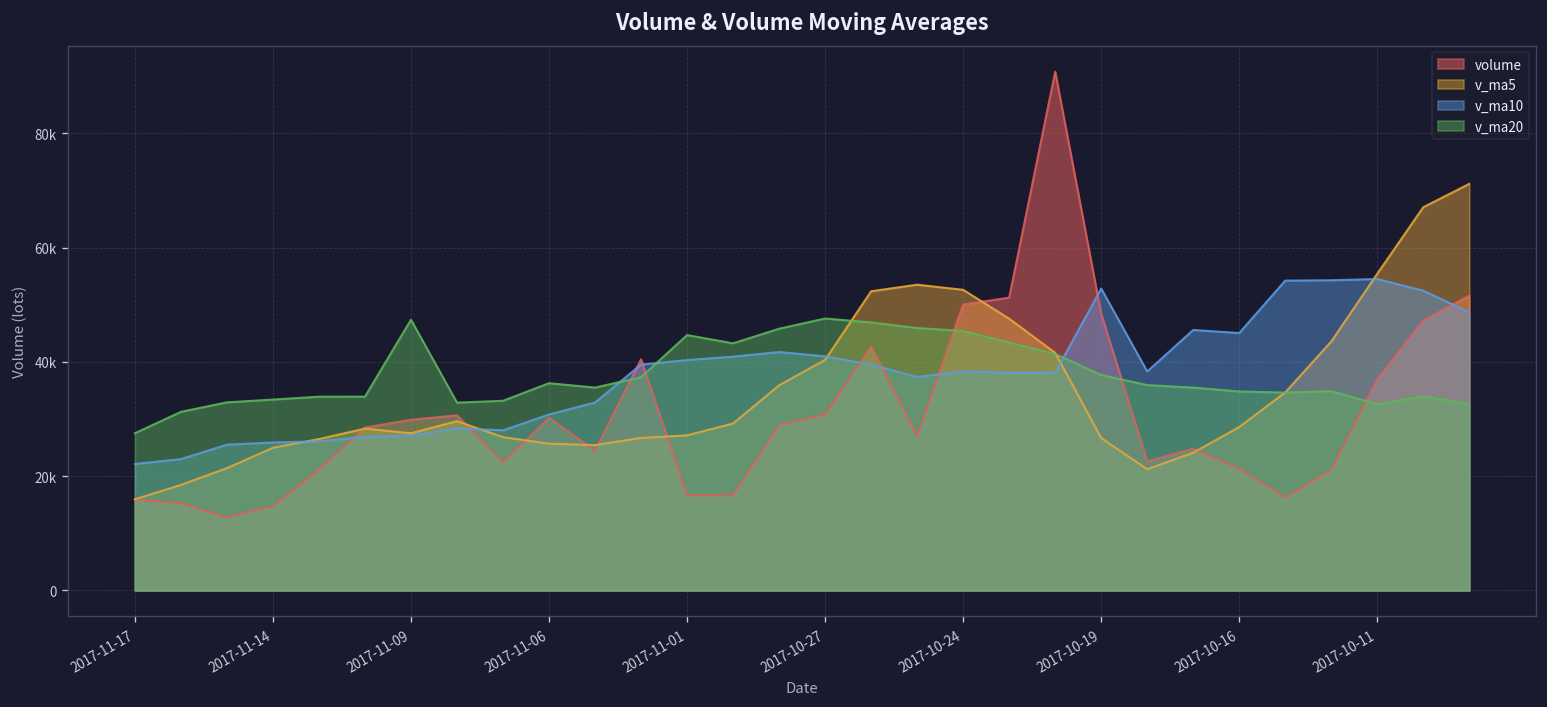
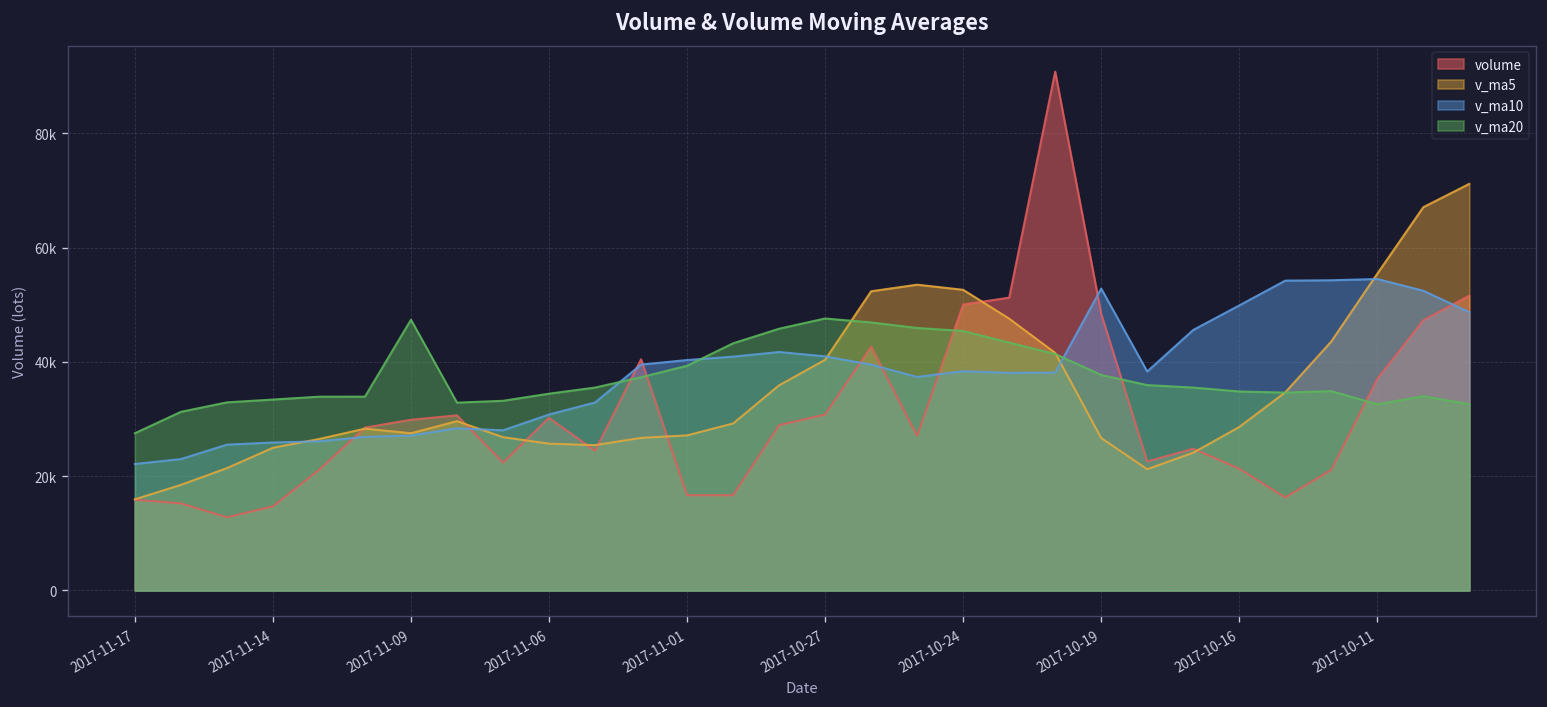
  {
    "v_ma10": {
      "2017-11-17": 22000,
      "2017-11-14": 26000,
      "2017-11-06": 31000,
      "2017-11-01": 40000,
      "2017-10-27": 41000,
      "2017-10-24": 38000,
      "2017-10-19": 53000,
-     "2017-10-16": 45000,
+     "2017-10-16": 50000,
      "2017-10-11": 55000
    },
    "v_ma20": {
      "2017-11-17": 28000,
      "2017-11-14": 33000,
      "2017-11-09": 47000,
-     "2017-11-06": 36000,
-     "2017-11-01": 45000,
+     "2017-11-06": 34000,
+     "2017-11-01": 39000,
      "2017-10-27": 48000,
      "2017-10-24": 45000,
      "2017-10-19": 38000,
      "2017-10-16": 35000,
      "2017-10-11": 33000
    }
  }
